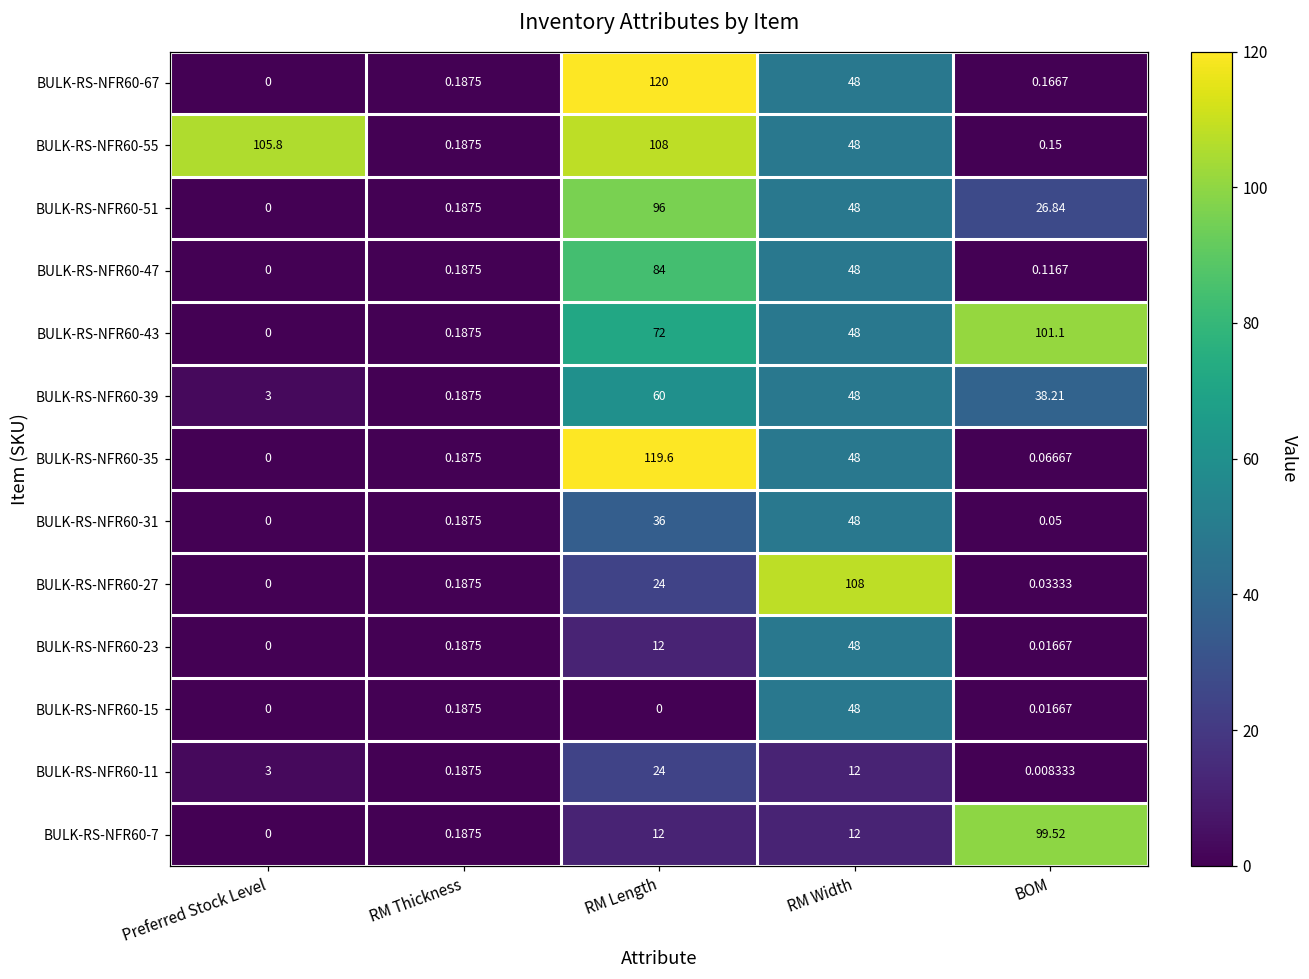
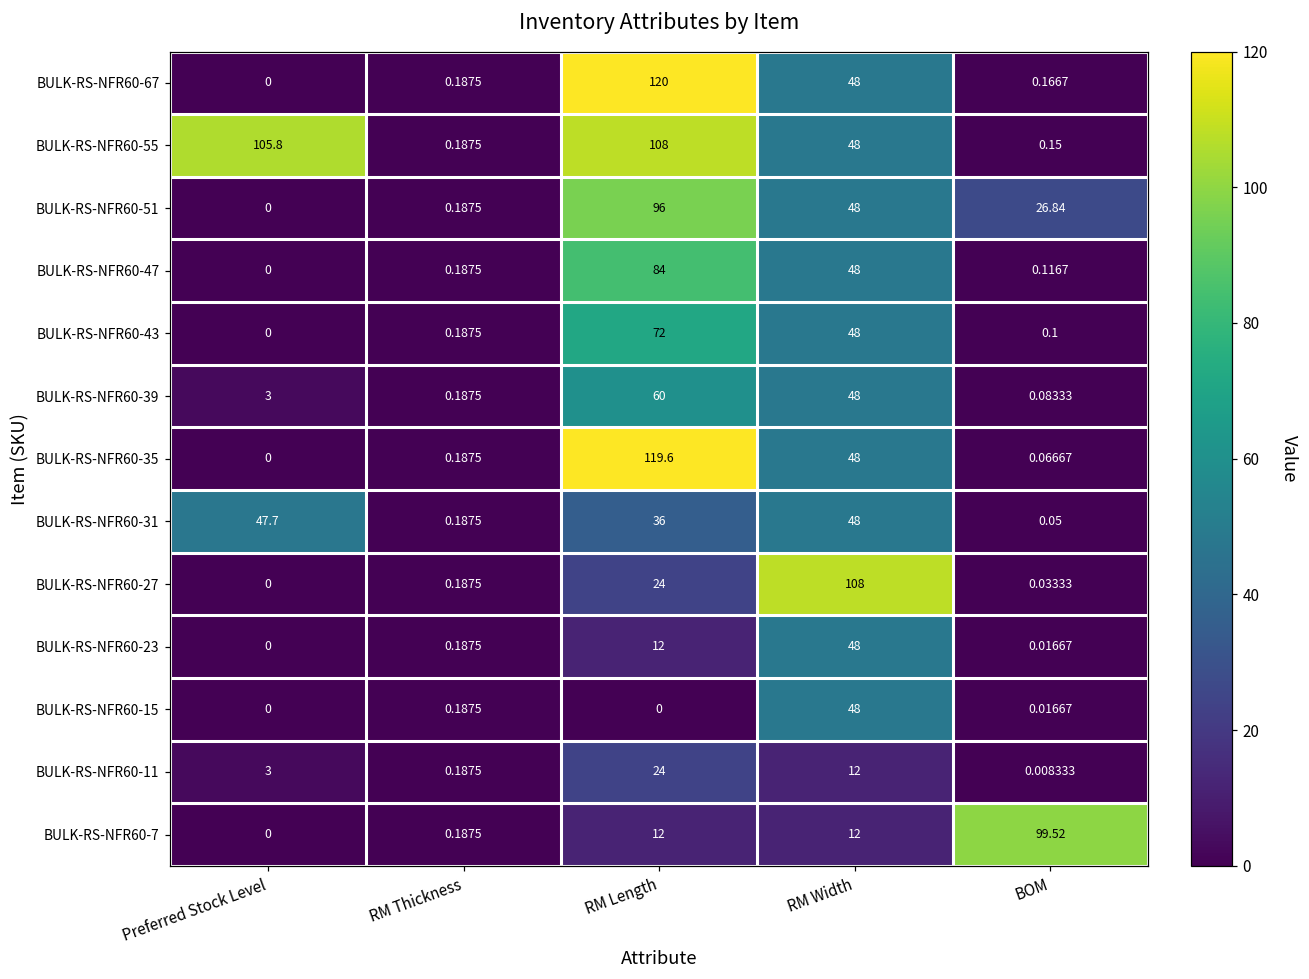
  {
    "BULK-RS-NFR60-67": {
      "Preferred Stock Level": 0,
      "RM Thickness": 0.1875,
      "RM Length": 120,
      "RM Width": 48,
      "BOM": 0.1667
    },
    "BULK-RS-NFR60-55": {
      "Preferred Stock Level": 105.8,
      "RM Thickness": 0.1875,
      "RM Length": 108,
      "RM Width": 48,
      "BOM": 0.15
    },
    "BULK-RS-NFR60-51": {
      "Preferred Stock Level": 0,
      "RM Thickness": 0.1875,
      "RM Length": 96,
      "RM Width": 48,
      "BOM": 26.84
    },
    "BULK-RS-NFR60-47": {
      "Preferred Stock Level": 0,
      "RM Thickness": 0.1875,
      "RM Length": 84,
      "RM Width": 48,
      "BOM": 0.1167
    },
    "BULK-RS-NFR60-43": {
      "Preferred Stock Level": 0,
      "RM Thickness": 0.1875,
      "RM Length": 72,
      "RM Width": 48,
-     "BOM": 101.1
+     "BOM": 0.1
    },
    "BULK-RS-NFR60-39": {
      "Preferred Stock Level": 3,
      "RM Thickness": 0.1875,
      "RM Length": 60,
      "RM Width": 48,
-     "BOM": 38.21
+     "BOM": 0.08333
    },
    "BULK-RS-NFR60-35": {
      "Preferred Stock Level": 0,
      "RM Thickness": 0.1875,
      "RM Length": 119.6,
      "RM Width": 48,
      "BOM": 0.06667
    },
    "BULK-RS-NFR60-31": {
-     "Preferred Stock Level": 0,
+     "Preferred Stock Level": 47.7,
      "RM Thickness": 0.1875,
      "RM Length": 36,
      "RM Width": 48,
      "BOM": 0.05
    },
    "BULK-RS-NFR60-27": {
      "Preferred Stock Level": 0,
      "RM Thickness": 0.1875,
      "RM Length": 24,
      "RM Width": 108,
      "BOM": 0.03333
    },
    "BULK-RS-NFR60-23": {
      "Preferred Stock Level": 0,
      "RM Thickness": 0.1875,
      "RM Length": 12,
      "RM Width": 48,
      "BOM": 0.01667
    },
    "BULK-RS-NFR60-15": {
      "Preferred Stock Level": 0,
      "RM Thickness": 0.1875,
      "RM Length": 0,
      "RM Width": 48,
      "BOM": 0.01667
    },
    "BULK-RS-NFR60-11": {
      "Preferred Stock Level": 3,
      "RM Thickness": 0.1875,
      "RM Length": 24,
      "RM Width": 12,
      "BOM": 0.008333
    },
    "BULK-RS-NFR60-7": {
      "Preferred Stock Level": 0,
      "RM Thickness": 0.1875,
      "RM Length": 12,
      "RM Width": 12,
      "BOM": 99.52
    }
  }
